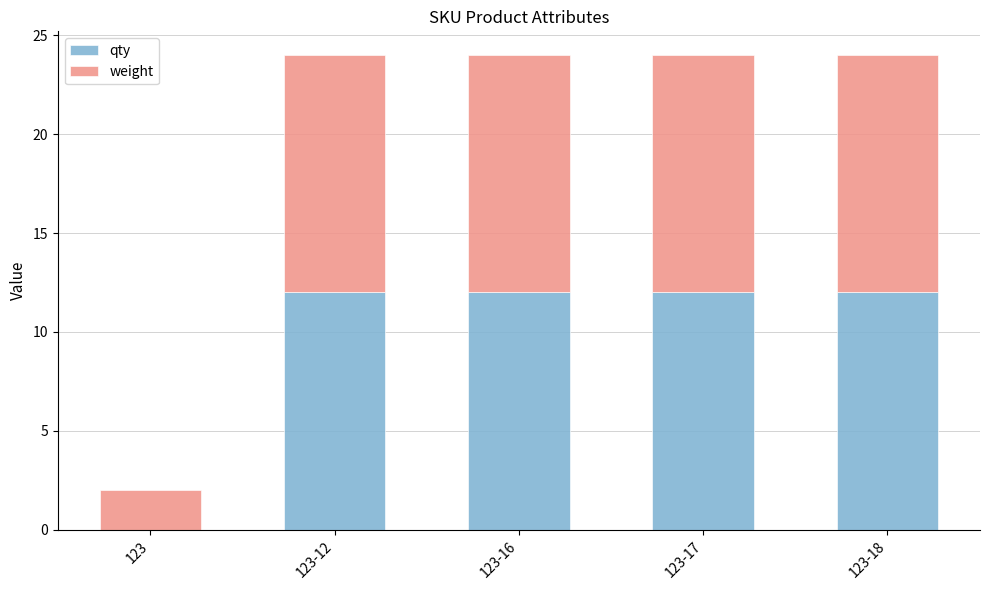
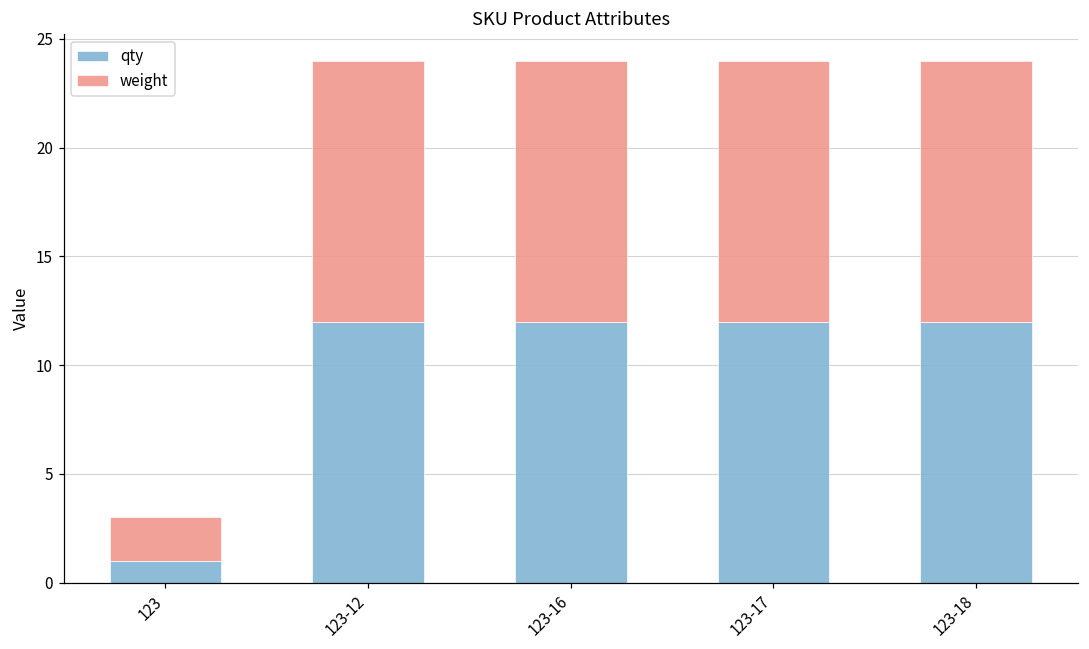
  {
    "qty": {
-     "123": 0,
+     "123": 1,
      "123-12": 12,
      "123-16": 12,
      "123-17": 12,
      "123-18": 12
    },
    "weight": {
      "123": 2,
      "123-12": 12,
      "123-16": 12,
      "123-17": 12,
      "123-18": 12
    }
  }
